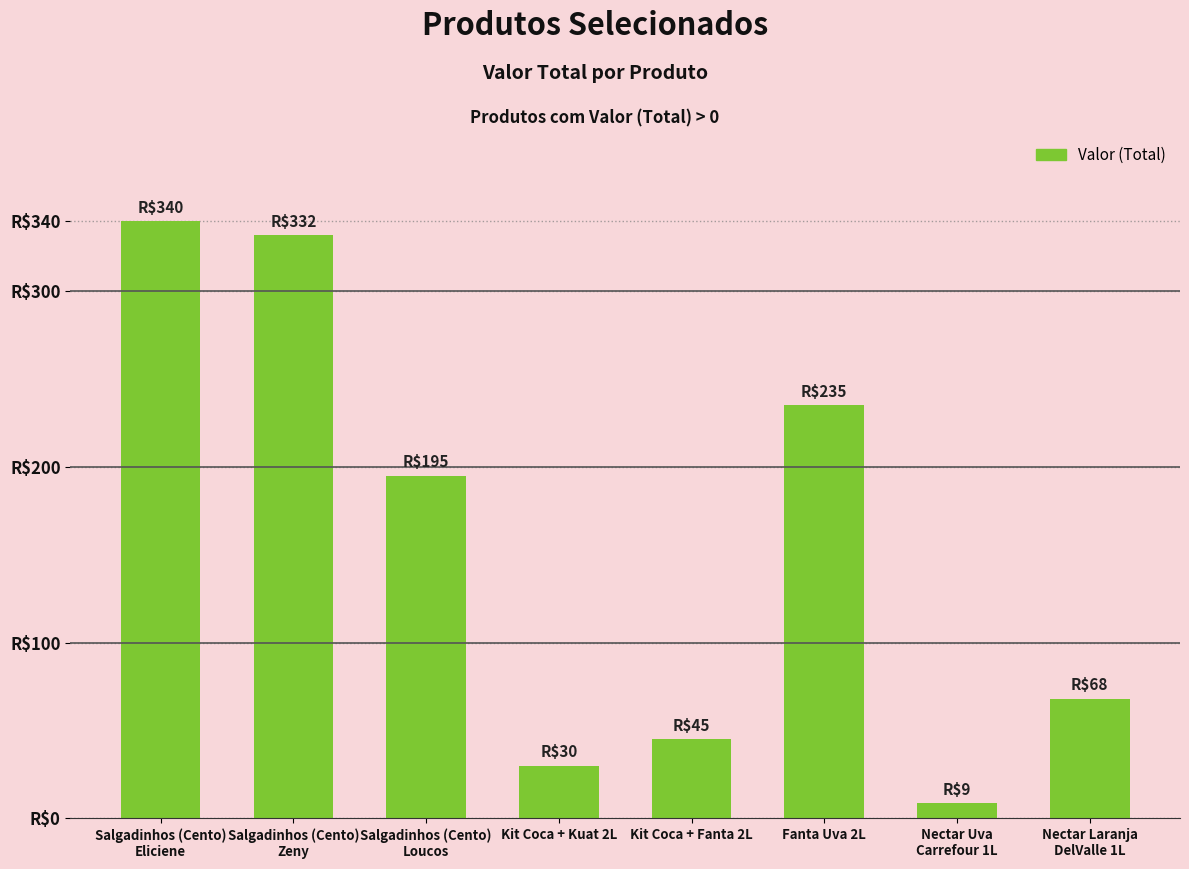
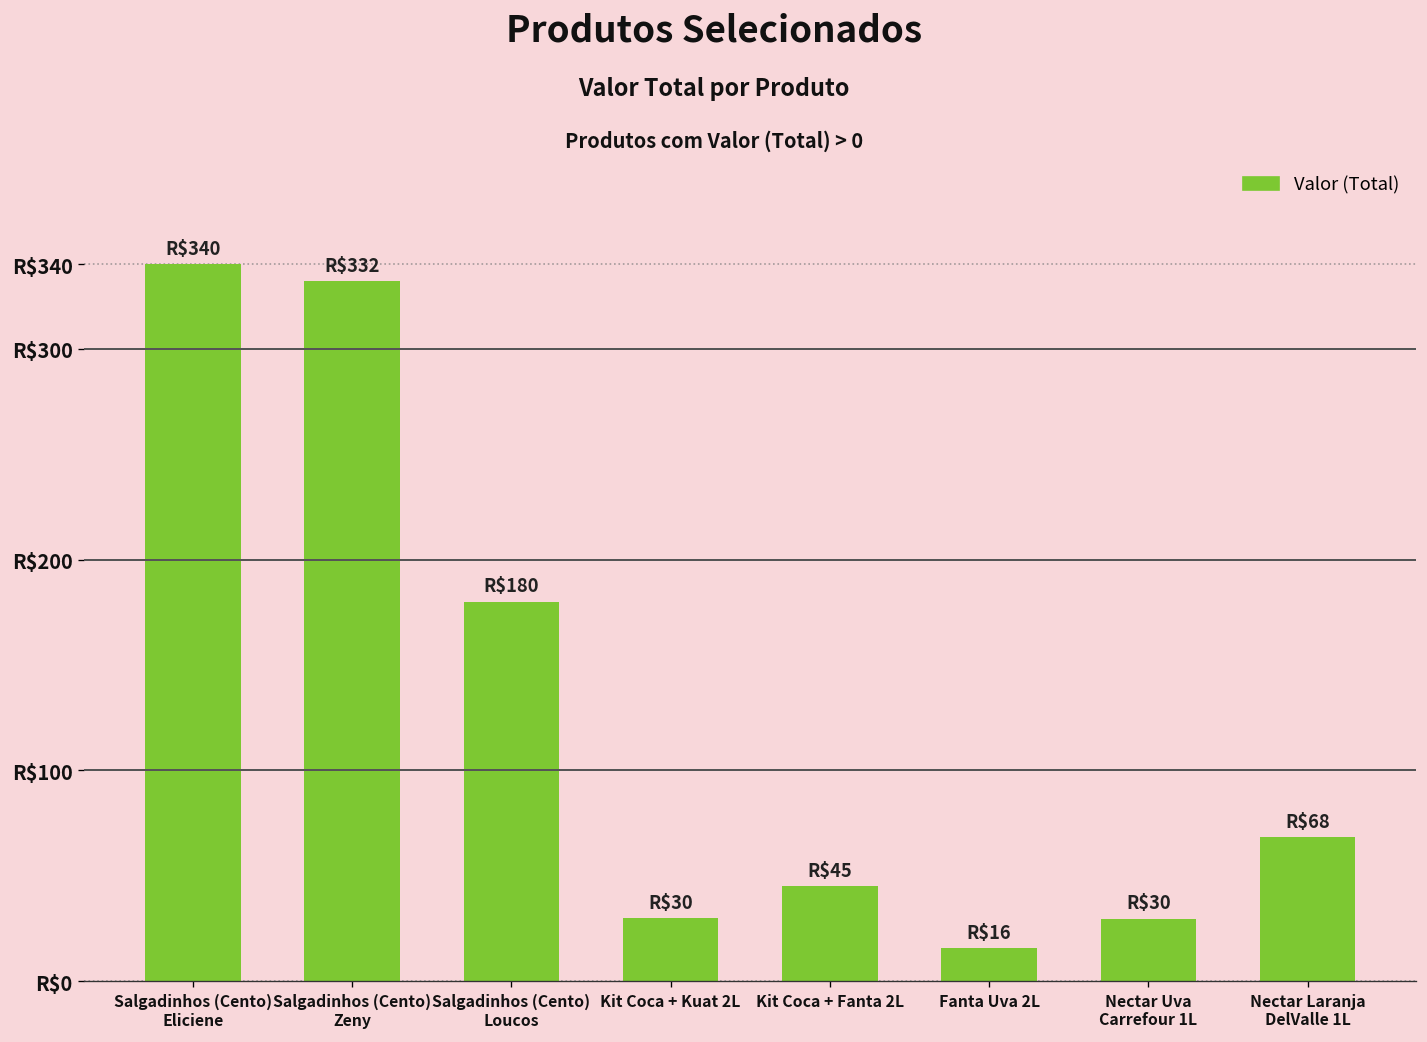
  {
    "Salgadinhos (Cento) Eliciene": "$340",
    "Salgadinhos (Cento) Zeny": "$332",
-   "Salgadinhos (Cento) Loucos": "$195",
+   "Salgadinhos (Cento) Loucos": "$180",
    "Kit Coca + Kuat 2L": "$30",
    "Kit Coca + Fanta 2L": "$45",
-   "Fanta Uva 2L": "$235",
-   "Nectar Uva Carrefour 1L": "$9",
+   "Fanta Uva 2L": "$16",
+   "Nectar Uva Carrefour 1L": "$30",
    "Nectar Laranja DelValle 1L": "$68"
  }
